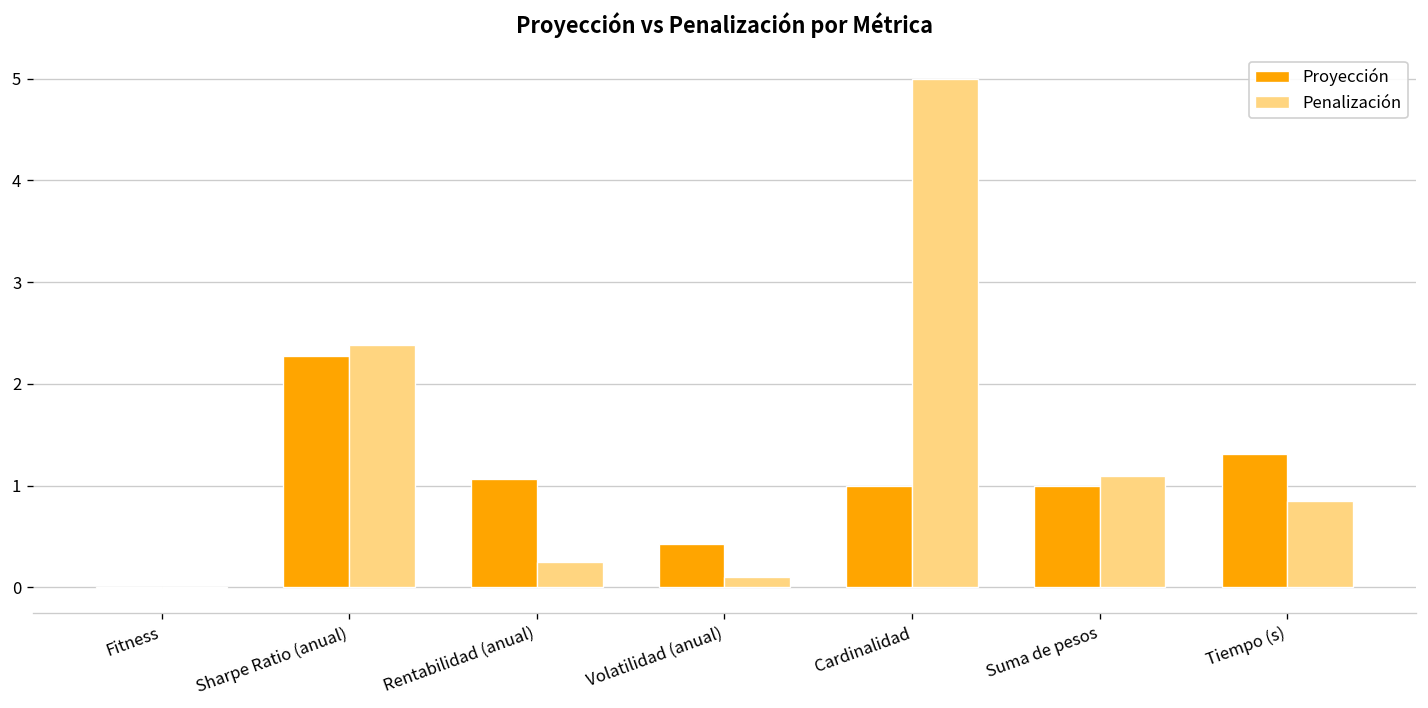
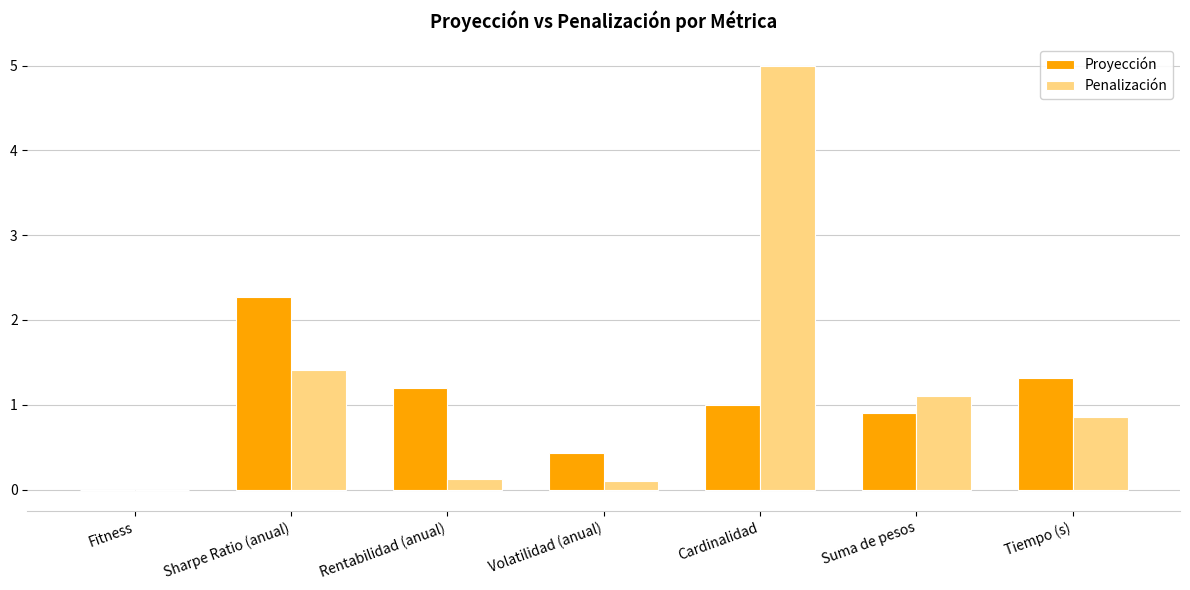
  {
    "Proyección": {
      "Sharpe Ratio (anual)": 2.3,
-     "Rentabilidad (anual)": 1.1,
+     "Rentabilidad (anual)": 1.2,
      "Volatilidad (anual)": 0.4,
      "Cardinalidad": 1.0,
-     "Suma de pesos": 1.0,
+     "Suma de pesos": 0.9,
      "Tiempo (s)": 1.3
    },
    "Penalización": {
-     "Sharpe Ratio (anual)": 2.4,
-     "Rentabilidad (anual)": 0.3,
+     "Sharpe Ratio (anual)": 1.4,
+     "Rentabilidad (anual)": 0.1,
      "Volatilidad (anual)": 0.1,
      "Cardinalidad": 5.0,
      "Suma de pesos": 1.1,
      "Tiempo (s)": 0.9
    }
  }
